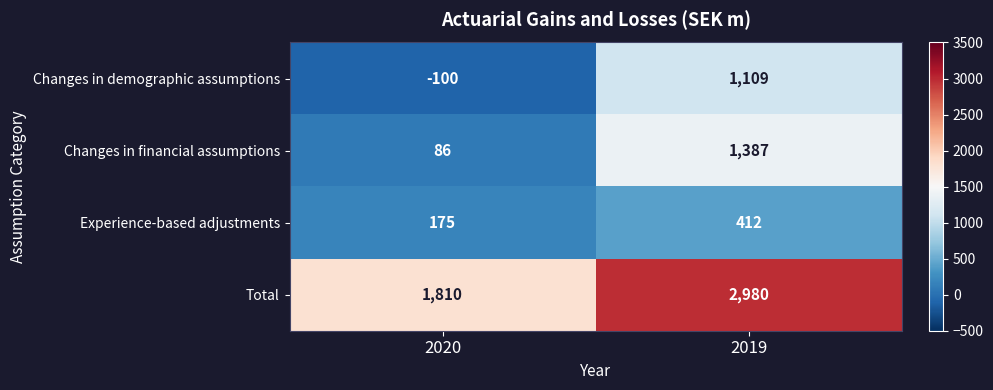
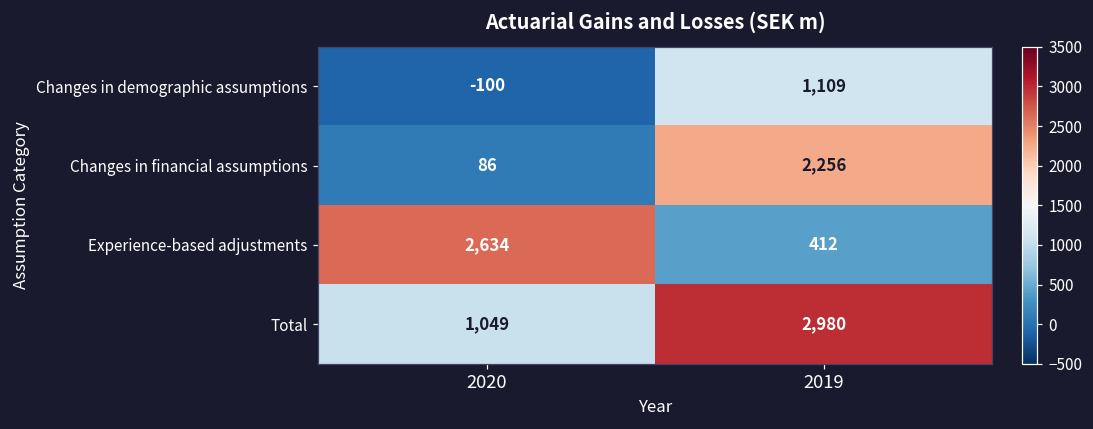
  {
    "Changes in demographic assumptions": {
      "2020": "-100",
      "2019": "1,109"
    },
    "Changes in financial assumptions": {
      "2020": "86",
-     "2019": "1,387"
+     "2019": "2,256"
    },
    "Experience-based adjustments": {
-     "2020": "175",
+     "2020": "2,634",
      "2019": "412"
    },
    "Total": {
-     "2020": "1,810",
+     "2020": "1,049",
      "2019": "2,980"
    }
  }
